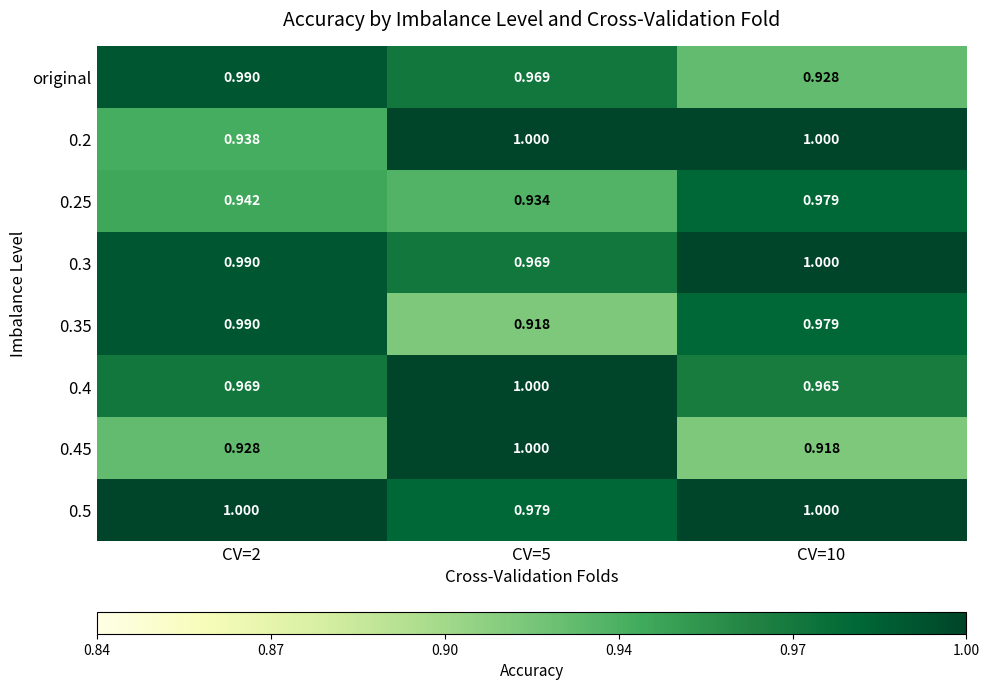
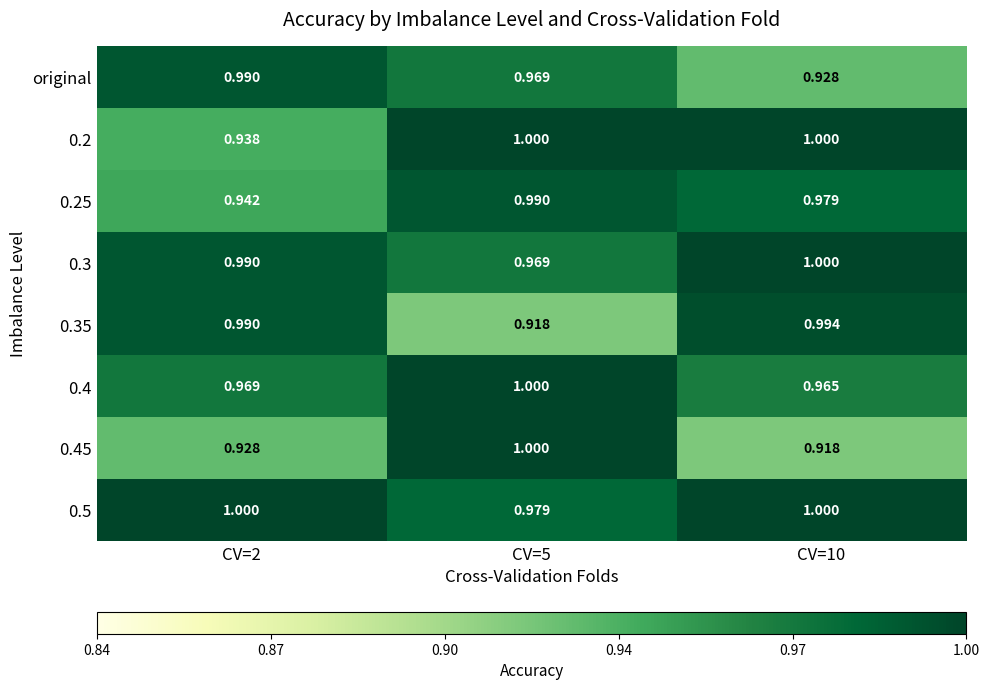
  {
    "original": {
      "CV=2": 0.990,
      "CV=5": 0.969,
      "CV=10": 0.928
    },
    "0.2": {
      "CV=2": 0.938,
      "CV=5": 1.000,
      "CV=10": 1.000
    },
    "0.25": {
      "CV=2": 0.942,
-     "CV=5": 0.934,
+     "CV=5": 0.990,
      "CV=10": 0.979
    },
    "0.3": {
      "CV=2": 0.990,
      "CV=5": 0.969,
      "CV=10": 1.000
    },
    "0.35": {
      "CV=2": 0.990,
      "CV=5": 0.918,
-     "CV=10": 0.979
+     "CV=10": 0.994
    },
    "0.4": {
      "CV=2": 0.969,
      "CV=5": 1.000,
      "CV=10": 0.965
    },
    "0.45": {
      "CV=2": 0.928,
      "CV=5": 1.000,
      "CV=10": 0.918
    },
    "0.5": {
      "CV=2": 1.000,
      "CV=5": 0.979,
      "CV=10": 1.000
    }
  }
